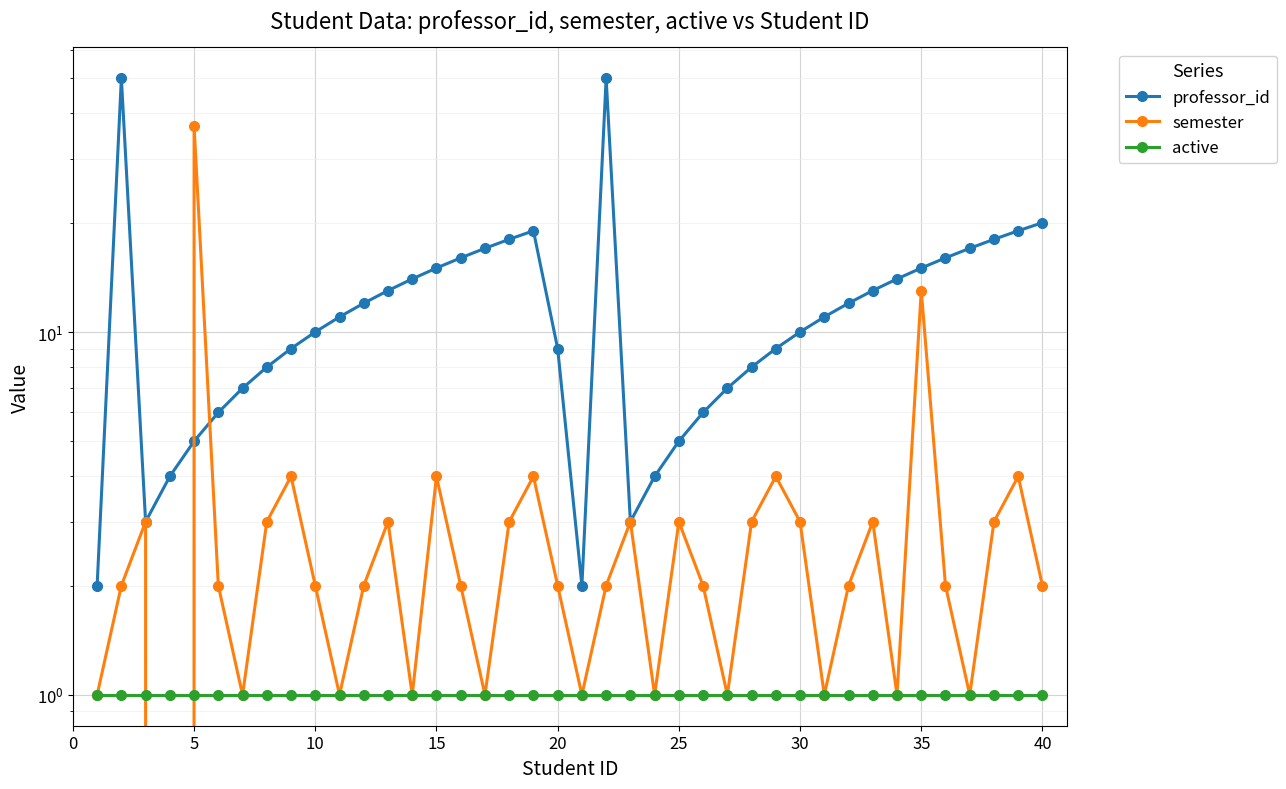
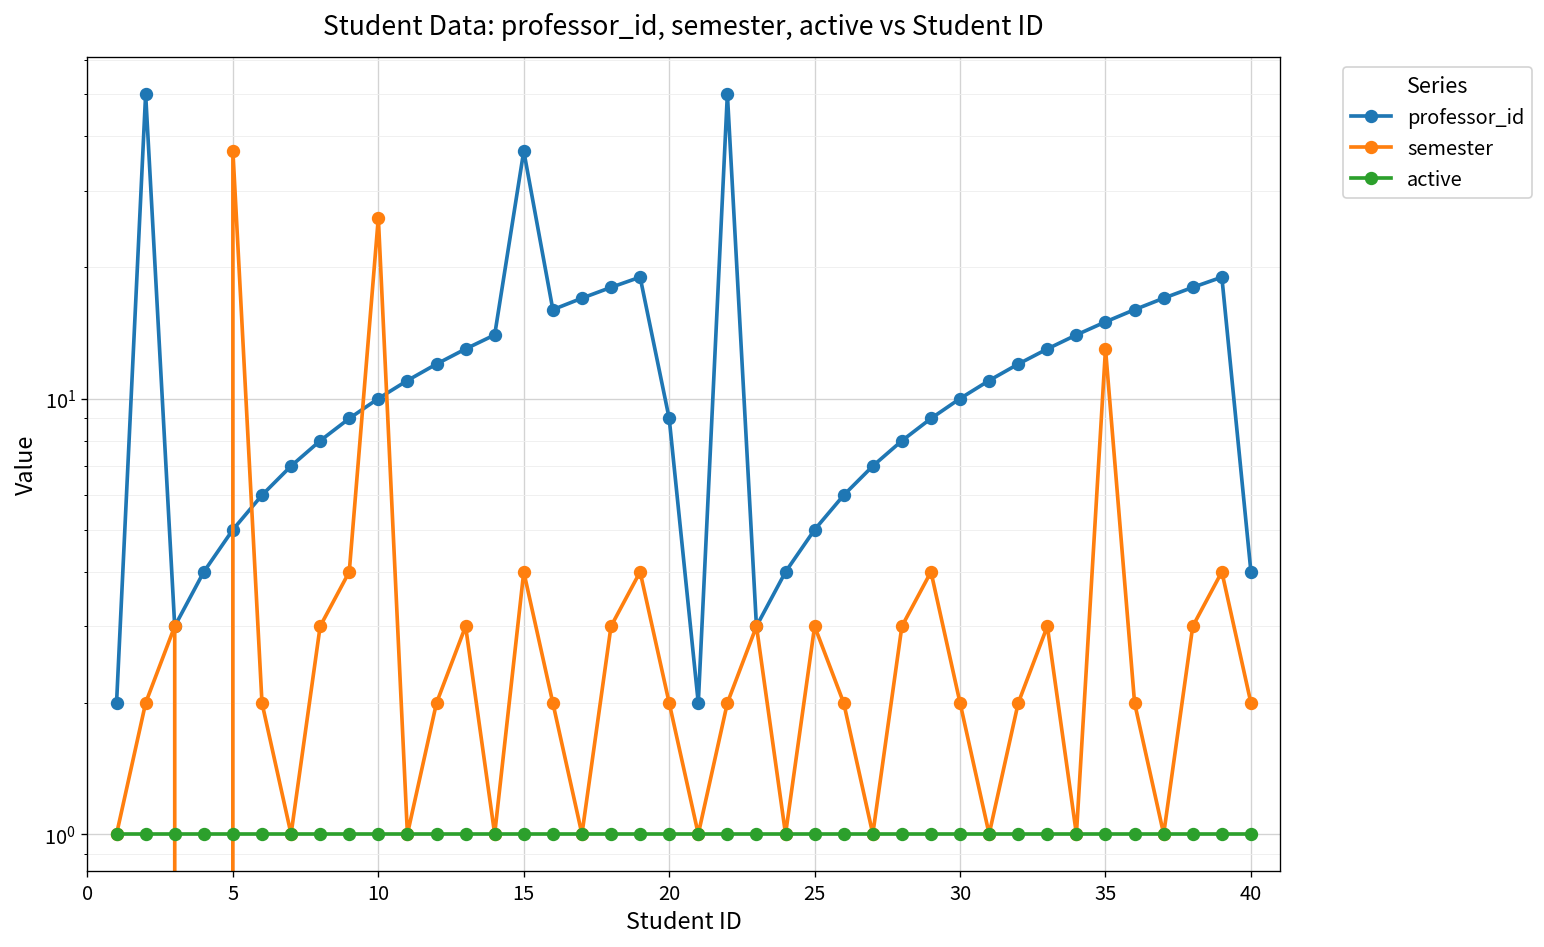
  {
    "professor_id": {
      "5": 5,
      "10": 10,
-     "15": 15,
+     "15": 37,
      "20": 9,
      "25": 5,
      "30": 10,
      "35": 15,
-     "40": 20
+     "40": 4
    },
    "semester": {
      "5": 37,
-     "10": 2,
+     "10": 26,
      "15": 4,
      "20": 2,
      "25": 3,
-     "30": 3,
+     "30": 2,
      "35": 13,
      "40": 2
    },
    "active": {
      "5": 1,
      "10": 1,
      "15": 1,
      "20": 1,
      "25": 1,
      "30": 1,
      "35": 1,
      "40": 1
    }
  }
